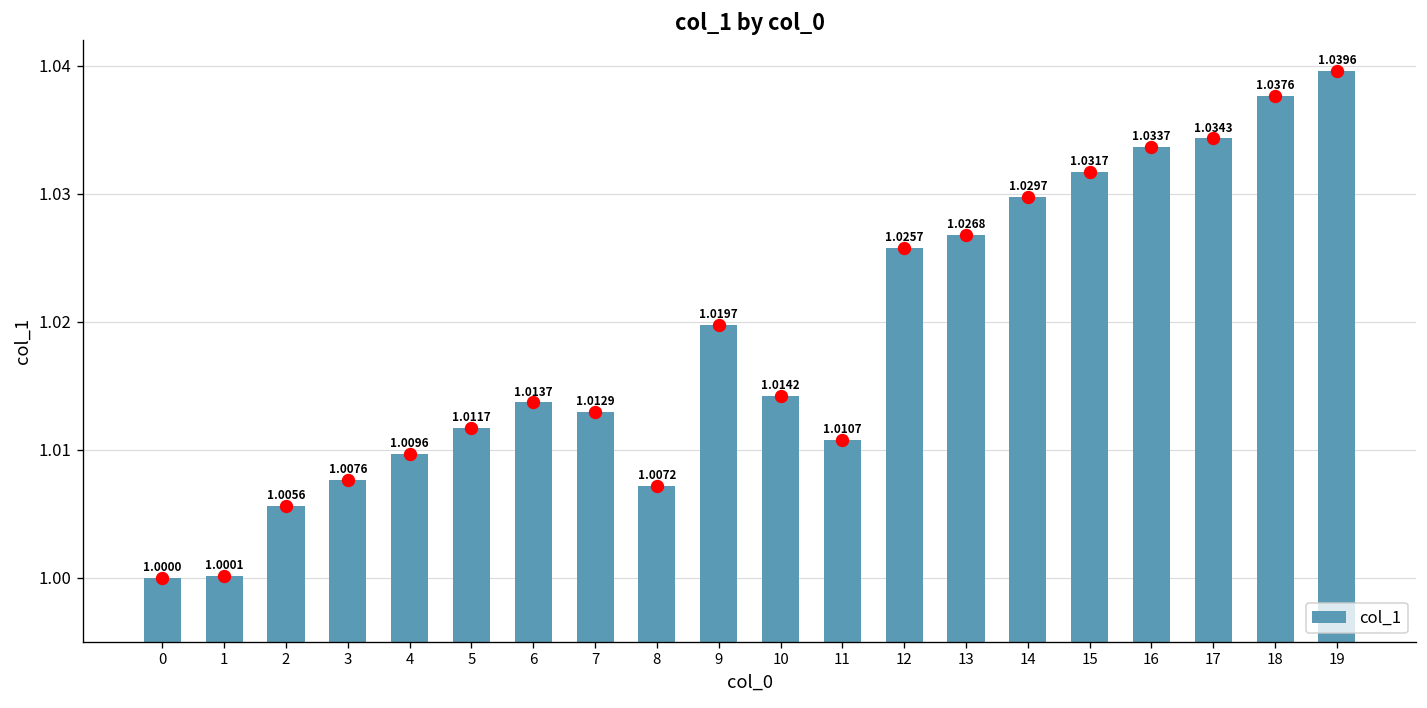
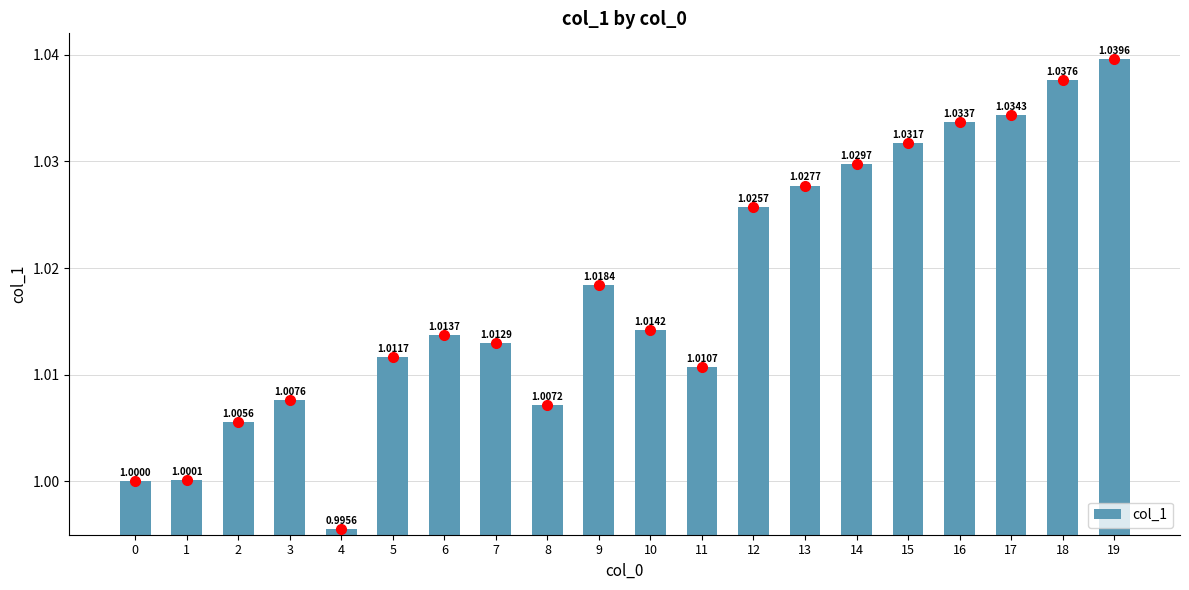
  {
    "col_1": {
      "0": 1.0000,
      "1": 1.0001,
      "2": 1.0056,
      "3": 1.0076,
-     "4": 1.0096,
+     "4": 0.9956,
      "5": 1.0117,
      "6": 1.0137,
      "7": 1.0129,
      "8": 1.0072,
-     "9": 1.0197,
+     "9": 1.0184,
      "10": 1.0142,
      "11": 1.0107,
      "12": 1.0257,
-     "13": 1.0268,
+     "13": 1.0277,
      "14": 1.0297,
      "15": 1.0317,
      "16": 1.0337,
      "17": 1.0343,
      "18": 1.0376,
      "19": 1.0396
    }
  }
